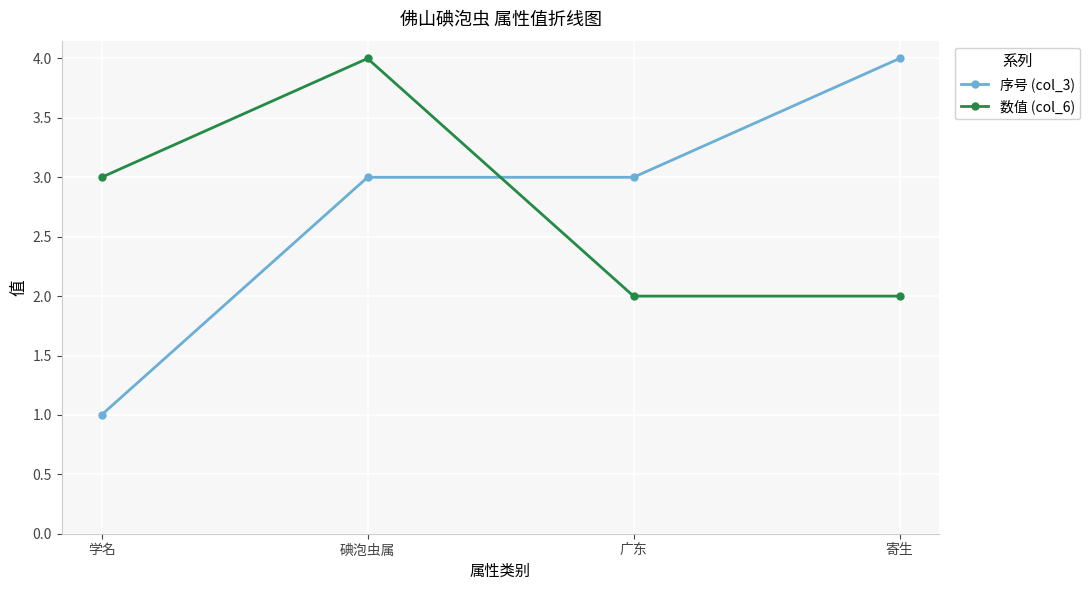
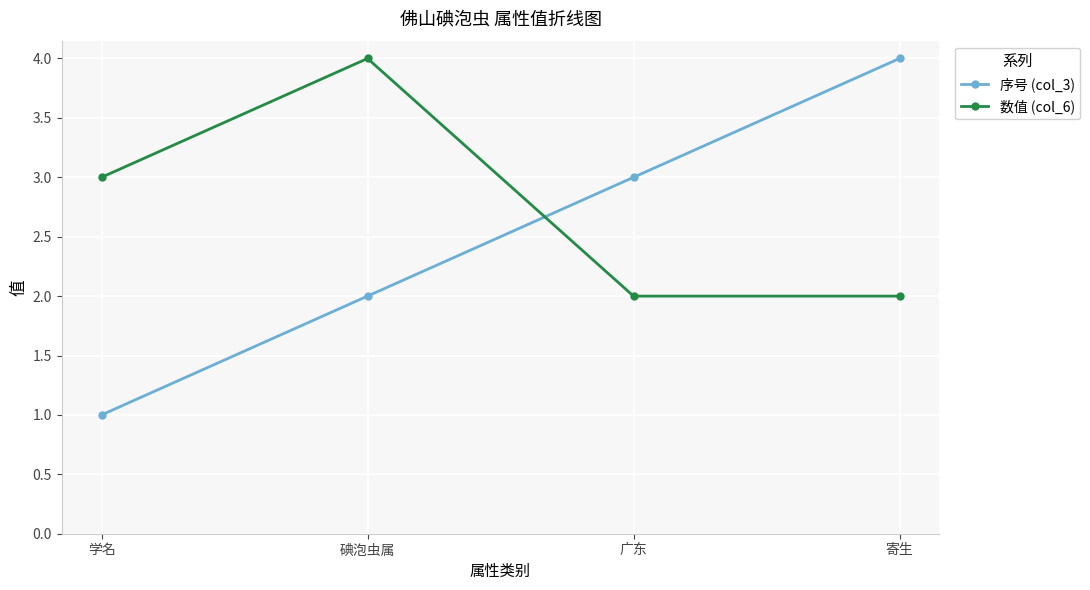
  {
    "序号 (col_3)": {
      "学名": 1,
-     "碘泡虫属": 3,
+     "碘泡虫属": 2,
      "广东": 3,
      "寄生": 4
    },
    "数值 (col_6)": {
      "学名": 3,
      "碘泡虫属": 4,
      "广东": 2,
      "寄生": 2
    }
  }
